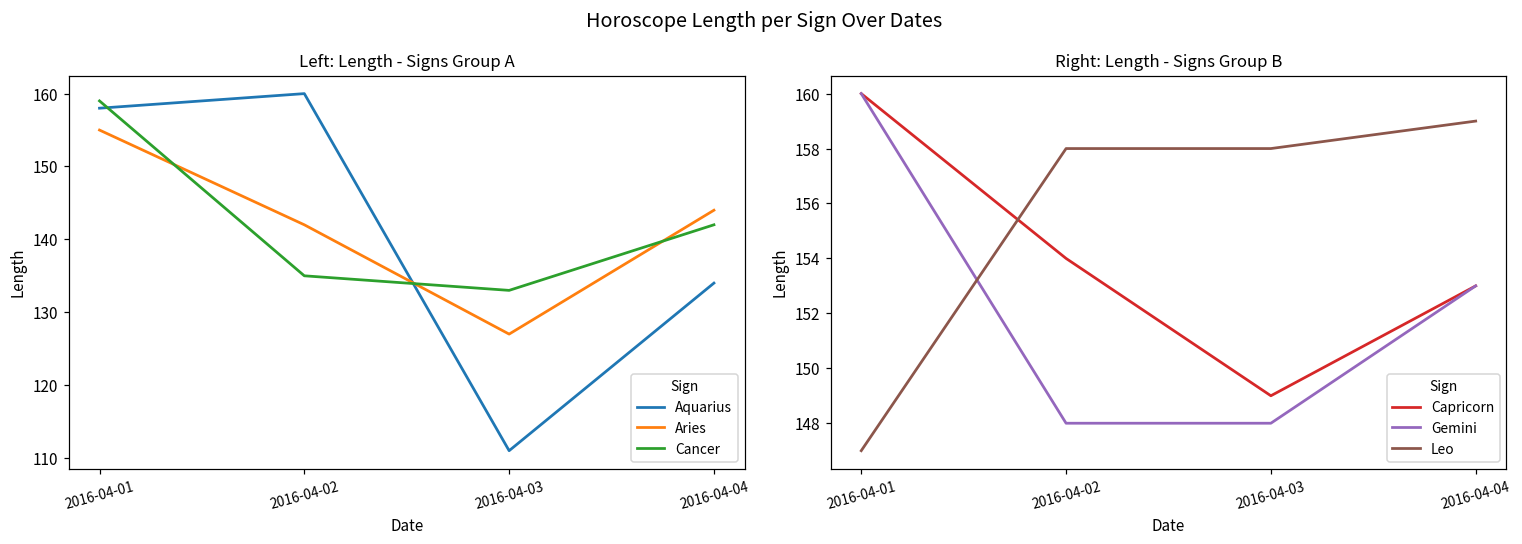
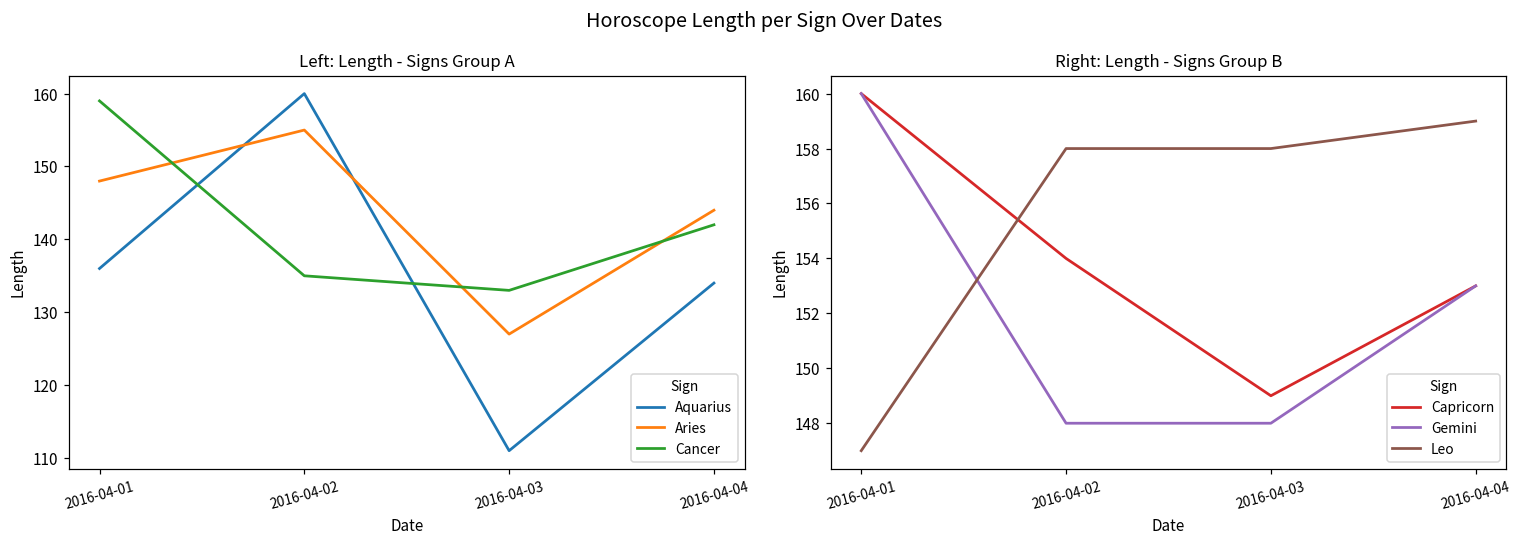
  {
    "Left: Length - Signs Group A": {
      "Aquarius": {
-       "2016-04-01": 158,
+       "2016-04-01": 136,
        "2016-04-02": 160,
        "2016-04-03": 111,
        "2016-04-04": 134
      },
      "Aries": {
-       "2016-04-01": 155,
-       "2016-04-02": 142,
+       "2016-04-01": 148,
+       "2016-04-02": 155,
        "2016-04-03": 127,
        "2016-04-04": 144
      },
      "Cancer": {
        "2016-04-01": 159,
        "2016-04-02": 135,
        "2016-04-03": 133,
        "2016-04-04": 142
      }
    },
    "Right: Length - Signs Group B": {
      "Capricorn": {
        "2016-04-02": 154.0,
        "2016-04-03": 149.0
      },
      "Gemini": {
        "2016-04-02": 148.0,
        "2016-04-03": 148.0
      },
      "Leo": {
        "2016-04-01": 147.0,
        "2016-04-02": 158.0,
        "2016-04-03": 158.0,
        "2016-04-04": 159.0
      }
    }
  }
